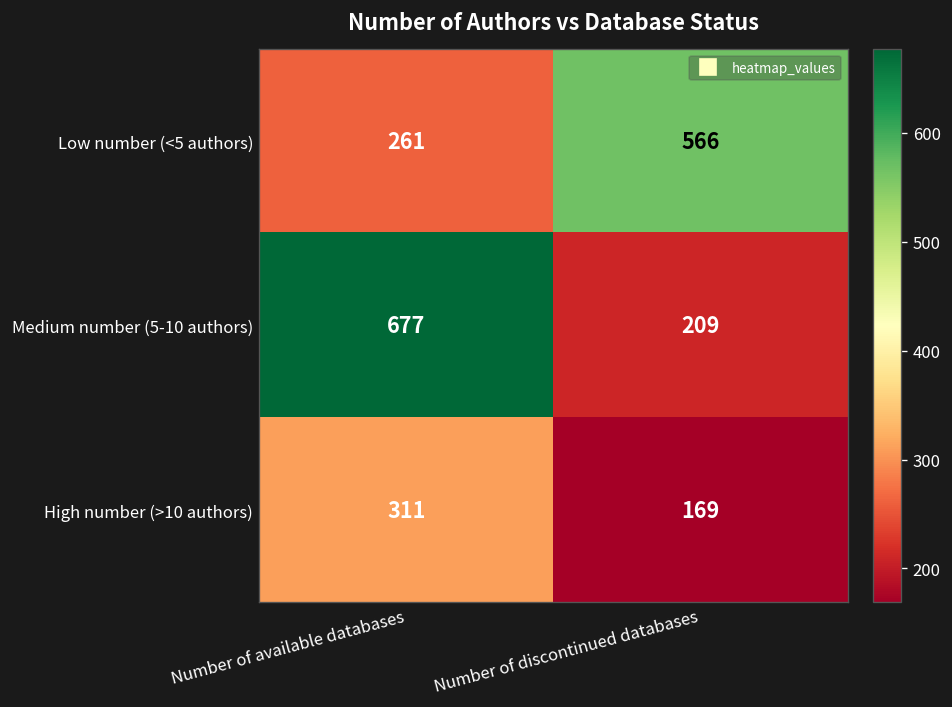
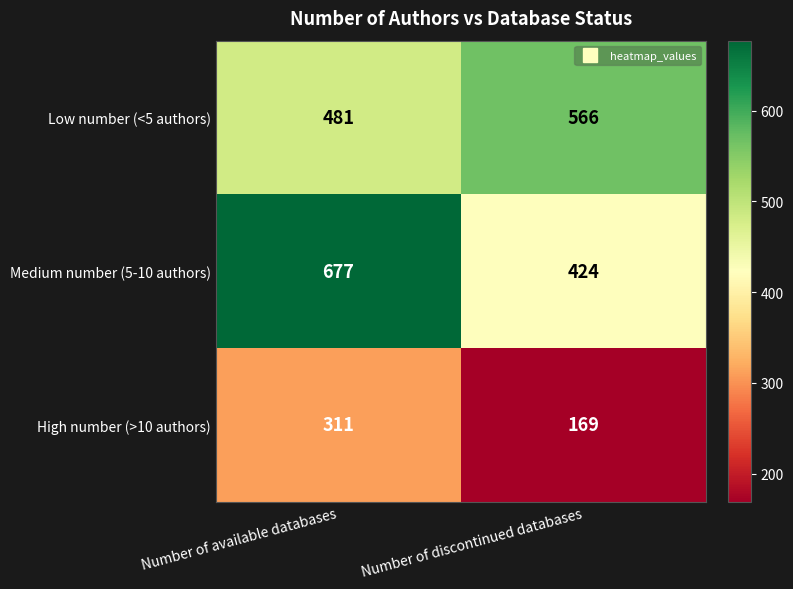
  {
    "Low number (<5 authors)": {
-     "Number of available databases": 261,
+     "Number of available databases": 481,
      "Number of discontinued databases": 566
    },
    "Medium number (5-10 authors)": {
      "Number of available databases": 677,
-     "Number of discontinued databases": 209
+     "Number of discontinued databases": 424
    },
    "High number (>10 authors)": {
      "Number of available databases": 311,
      "Number of discontinued databases": 169
    }
  }
